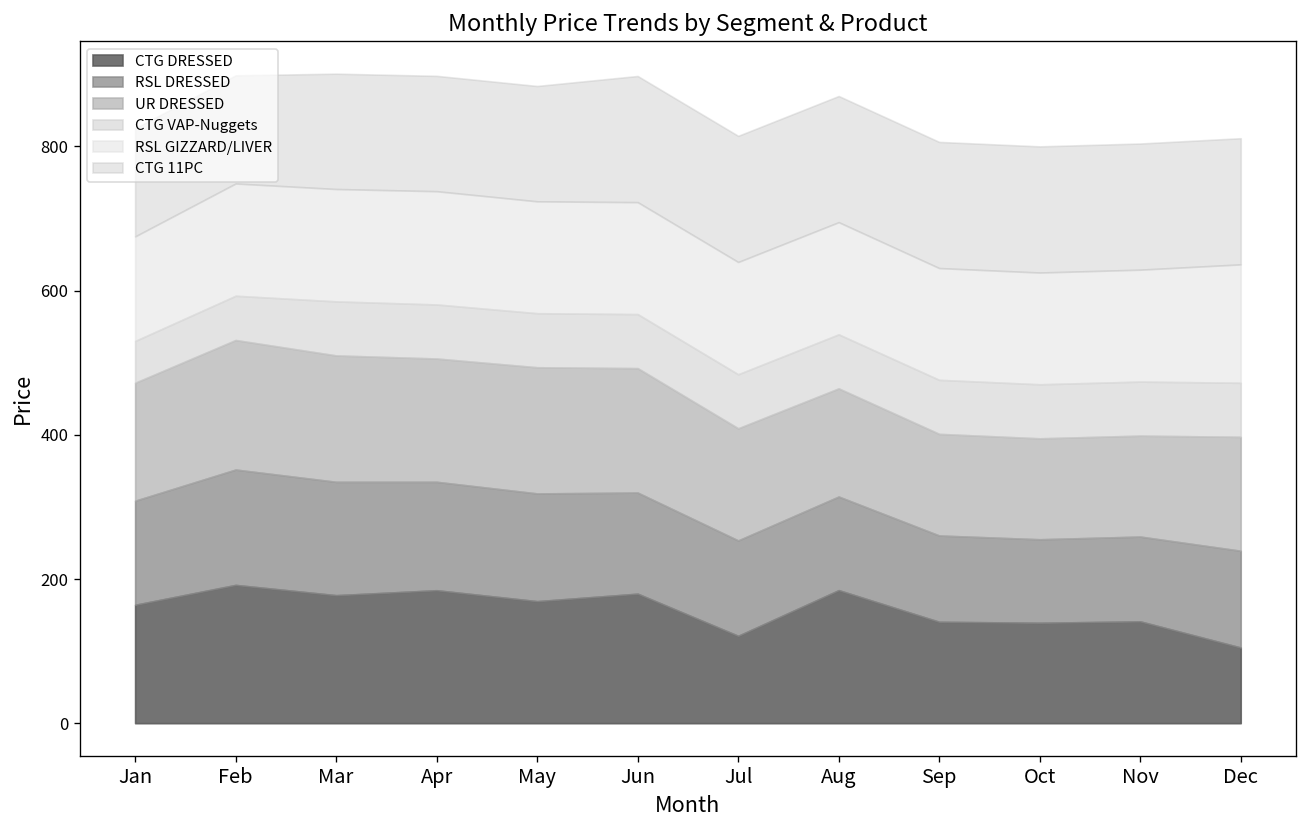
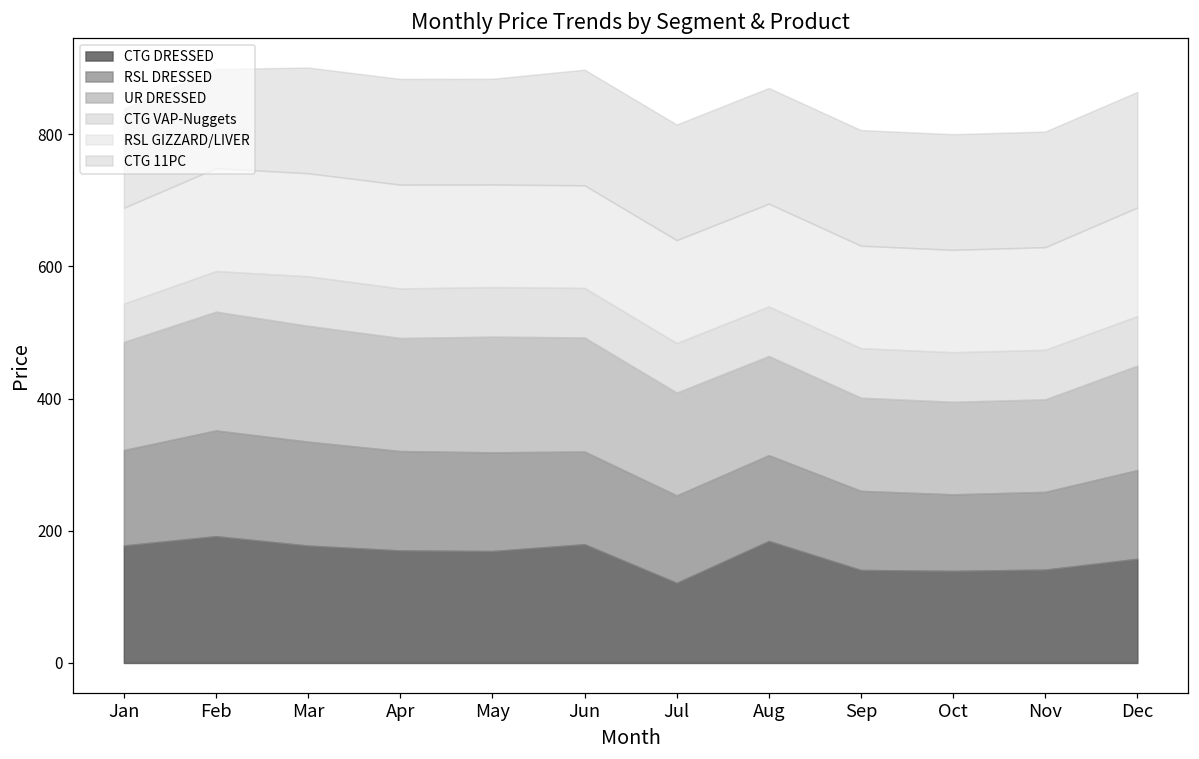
  {
    "CTG DRESSED": {
-     "Jan": 160,
+     "Jan": 180,
      "Feb": 190,
      "Mar": 180,
-     "Apr": 180,
+     "Apr": 170,
      "May": 170,
      "Jun": 180,
      "Jul": 120,
      "Aug": 180,
      "Sep": 140,
      "Oct": 140,
      "Nov": 140,
-     "Dec": 100
+     "Dec": 160
    }
  }
